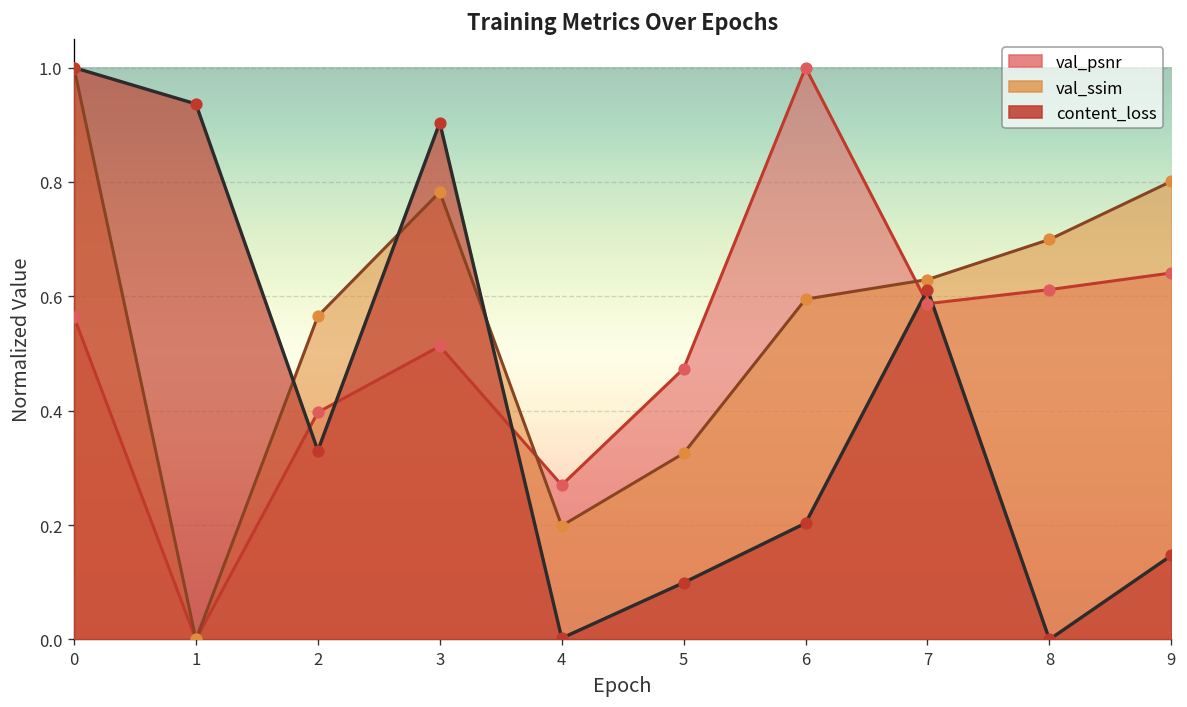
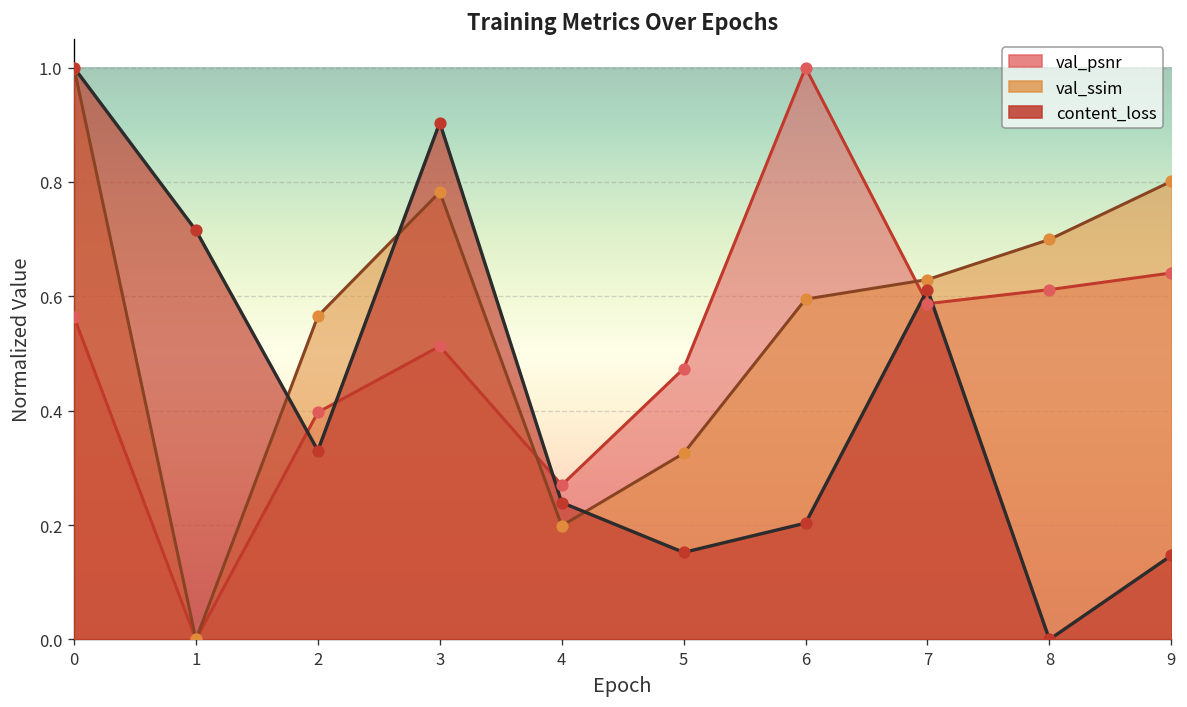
  {
    "content_loss": {
-     "1": 0.94,
+     "1": 0.72,
      "2": 0.33,
      "3": 0.90,
-     "4": 0.00,
-     "5": 0.10,
+     "4": 0.24,
+     "5": 0.15,
      "6": 0.20,
      "7": 0.61,
      "8": 0.00,
      "9": 0.15
    }
  }
